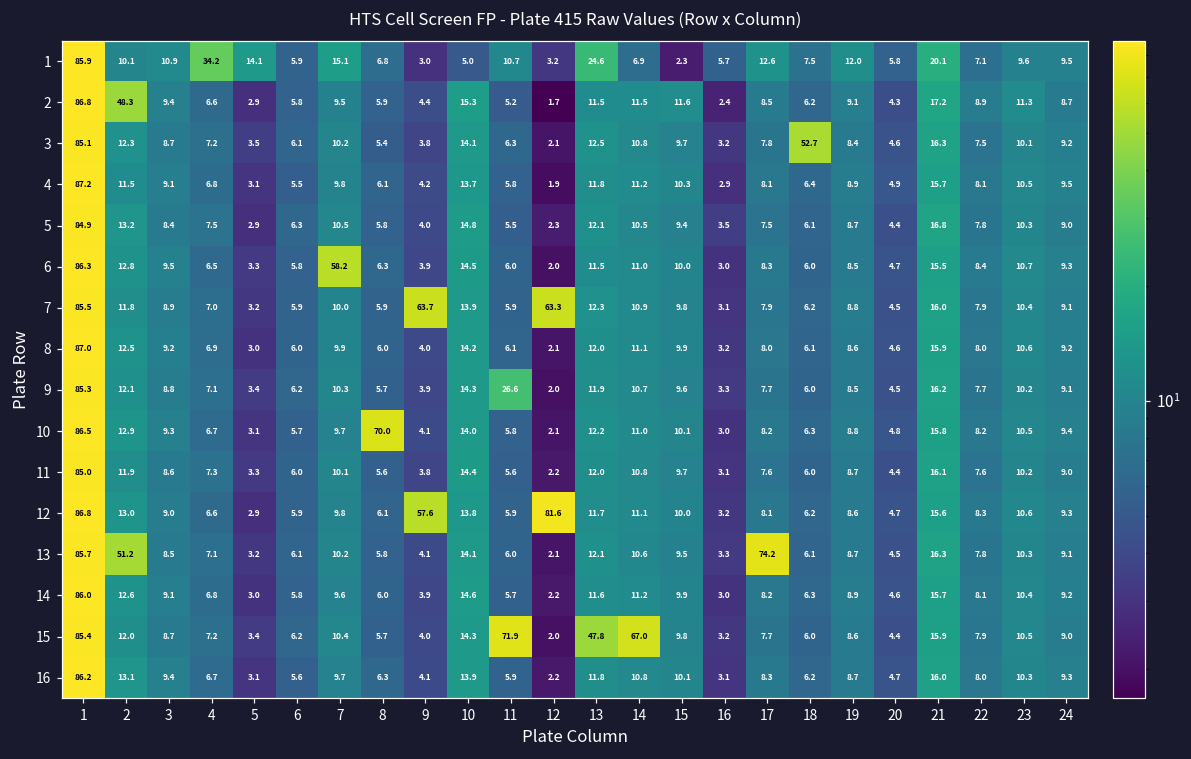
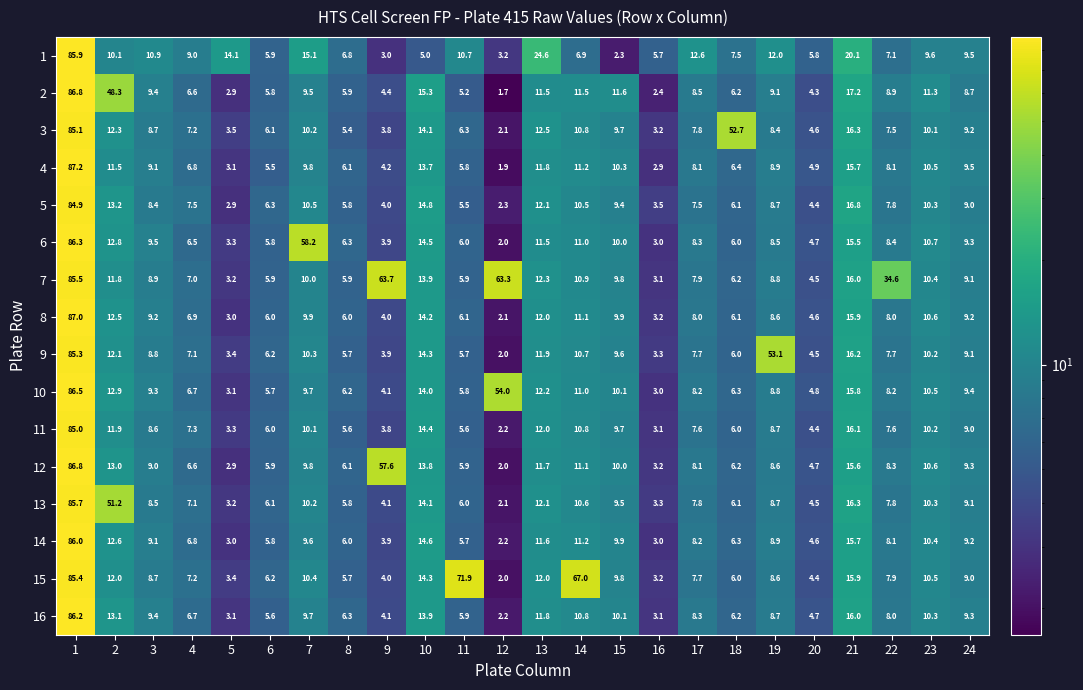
  {
    "1": {
      "1": 85.9,
      "2": 10.1,
      "3": 10.9,
-     "4": 34.2,
+     "4": 9.0,
      "5": 14.1,
      "6": 5.9,
      "7": 15.1,
      "8": 6.8,
      "9": 3.0,
      "10": 5.0,
      "11": 10.7,
      "12": 3.2,
      "13": 24.6,
      "14": 6.9,
      "15": 2.3,
      "16": 5.7,
      "17": 12.6,
      "18": 7.5,
      "19": 12.0,
      "20": 5.8,
      "21": 20.1,
      "22": 7.1,
      "23": 9.6,
      "24": 9.5
    },
    "7": {
      "1": 85.5,
      "2": 11.8,
      "3": 8.9,
      "4": 7.0,
      "5": 3.2,
      "6": 5.9,
      "7": 10.0,
      "8": 5.9,
      "9": 63.7,
      "10": 13.9,
      "11": 5.9,
      "12": 63.3,
      "13": 12.3,
      "14": 10.9,
      "15": 9.8,
      "16": 3.1,
      "17": 7.9,
      "18": 6.2,
      "19": 8.8,
      "20": 4.5,
      "21": 16.0,
-     "22": 7.9,
+     "22": 34.6,
      "23": 10.4,
      "24": 9.1
    },
    "9": {
      "1": 85.3,
      "2": 12.1,
      "3": 8.8,
      "4": 7.1,
      "5": 3.4,
      "6": 6.2,
      "7": 10.3,
      "8": 5.7,
      "9": 3.9,
      "10": 14.3,
-     "11": 26.6,
+     "11": 5.7,
      "12": 2.0,
      "13": 11.9,
      "14": 10.7,
      "15": 9.6,
      "16": 3.3,
      "17": 7.7,
      "18": 6.0,
-     "19": 8.5,
+     "19": 53.1,
      "20": 4.5,
      "21": 16.2,
      "22": 7.7,
      "23": 10.2,
      "24": 9.1
    },
    "10": {
      "1": 86.5,
      "2": 12.9,
      "3": 9.3,
      "4": 6.7,
      "5": 3.1,
      "6": 5.7,
      "7": 9.7,
-     "8": 70.0,
+     "8": 6.2,
      "9": 4.1,
      "10": 14.0,
      "11": 5.8,
-     "12": 2.1,
+     "12": 54.0,
      "13": 12.2,
      "14": 11.0,
      "15": 10.1,
      "16": 3.0,
      "17": 8.2,
      "18": 6.3,
      "19": 8.8,
      "20": 4.8,
      "21": 15.8,
      "22": 8.2,
      "23": 10.5,
      "24": 9.4
    },
    "12": {
      "1": 86.8,
      "2": 13.0,
      "3": 9.0,
      "4": 6.6,
      "5": 2.9,
      "6": 5.9,
      "7": 9.8,
      "8": 6.1,
      "9": 57.6,
      "10": 13.8,
      "11": 5.9,
-     "12": 81.6,
+     "12": 2.0,
      "13": 11.7,
      "14": 11.1,
      "15": 10.0,
      "16": 3.2,
      "17": 8.1,
      "18": 6.2,
      "19": 8.6,
      "20": 4.7,
      "21": 15.6,
      "22": 8.3,
      "23": 10.6,
      "24": 9.3
    },
    "13": {
      "1": 85.7,
      "2": 51.2,
      "3": 8.5,
      "4": 7.1,
      "5": 3.2,
      "6": 6.1,
      "7": 10.2,
      "8": 5.8,
      "9": 4.1,
      "10": 14.1,
      "11": 6.0,
      "12": 2.1,
      "13": 12.1,
      "14": 10.6,
      "15": 9.5,
      "16": 3.3,
-     "17": 74.2,
+     "17": 7.8,
      "18": 6.1,
      "19": 8.7,
      "20": 4.5,
      "21": 16.3,
      "22": 7.8,
      "23": 10.3,
      "24": 9.1
    },
    "15": {
      "1": 85.4,
      "2": 12.0,
      "3": 8.7,
      "4": 7.2,
      "5": 3.4,
      "6": 6.2,
      "7": 10.4,
      "8": 5.7,
      "9": 4.0,
      "10": 14.3,
      "11": 71.9,
      "12": 2.0,
-     "13": 47.8,
+     "13": 12.0,
      "14": 67.0,
      "15": 9.8,
      "16": 3.2,
      "17": 7.7,
      "18": 6.0,
      "19": 8.6,
      "20": 4.4,
      "21": 15.9,
      "22": 7.9,
      "23": 10.5,
      "24": 9.0
    }
  }
